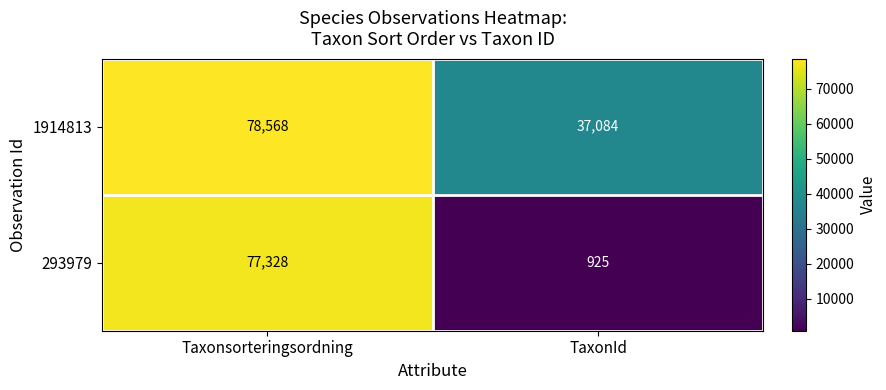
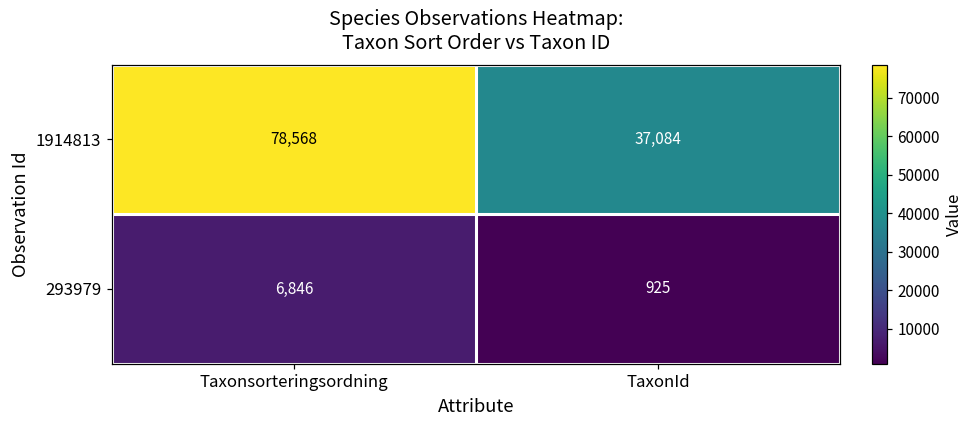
  {
    "1914813": {
      "Taxonsorteringsordning": "78,568",
      "TaxonId": "37,084"
    },
    "293979": {
-     "Taxonsorteringsordning": "77,328",
+     "Taxonsorteringsordning": "6,846",
      "TaxonId": "925"
    }
  }
